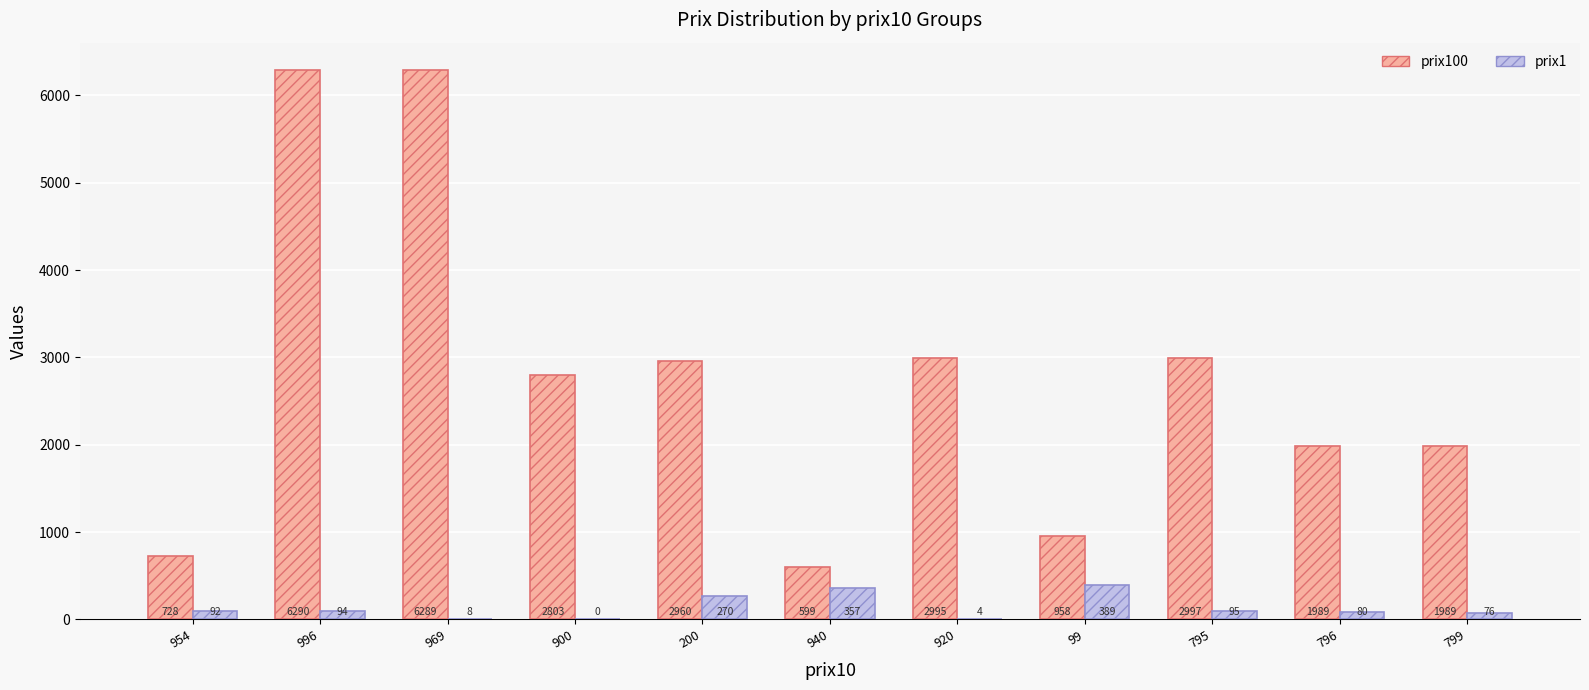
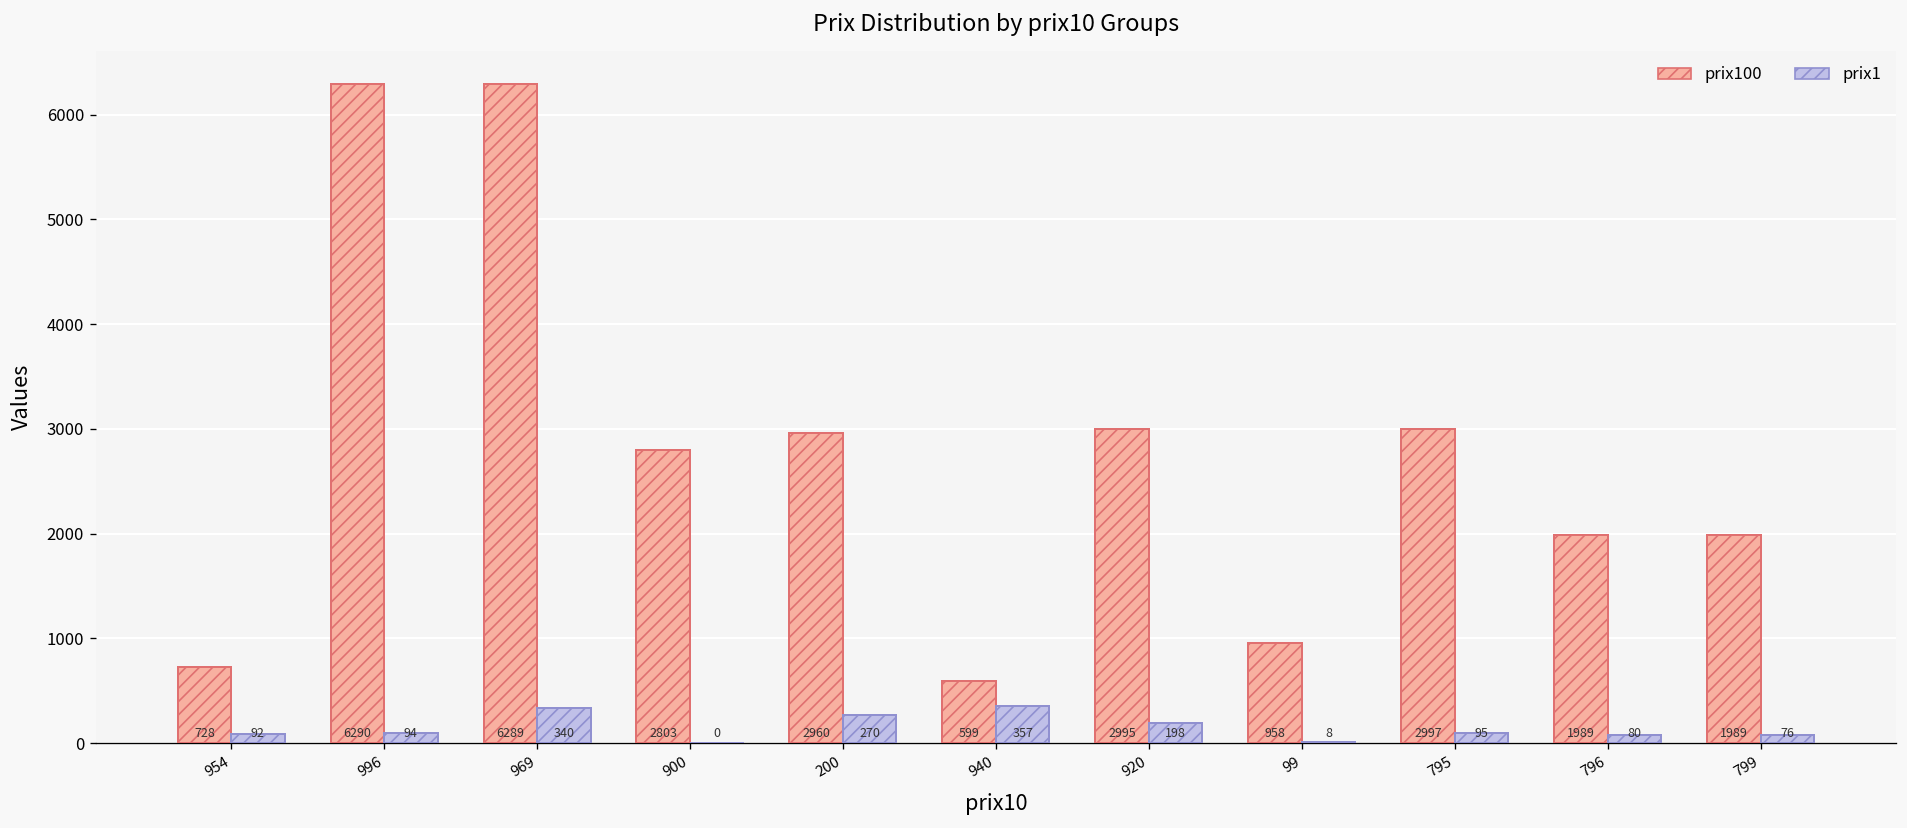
  {
    "prix100": {
      "954": 728,
      "996": 6290,
      "969": 6289,
      "900": 2803,
      "200": 2960,
      "940": 599,
      "920": 2995,
      "99": 958,
      "795": 2997,
      "796": 1989,
      "799": 1989
    },
    "prix1": {
      "954": 92,
      "996": 94,
-     "969": 8,
+     "969": 340,
      "900": 0,
      "200": 270,
      "940": 357,
-     "920": 4,
-     "99": 389,
+     "920": 198,
+     "99": 8,
      "795": 95,
      "796": 80,
      "799": 76
    }
  }
